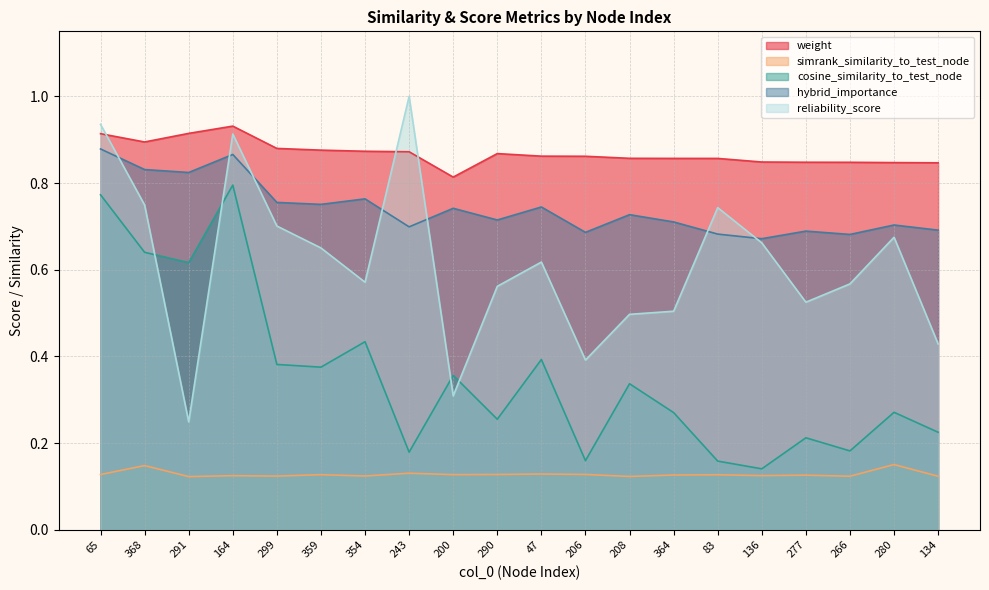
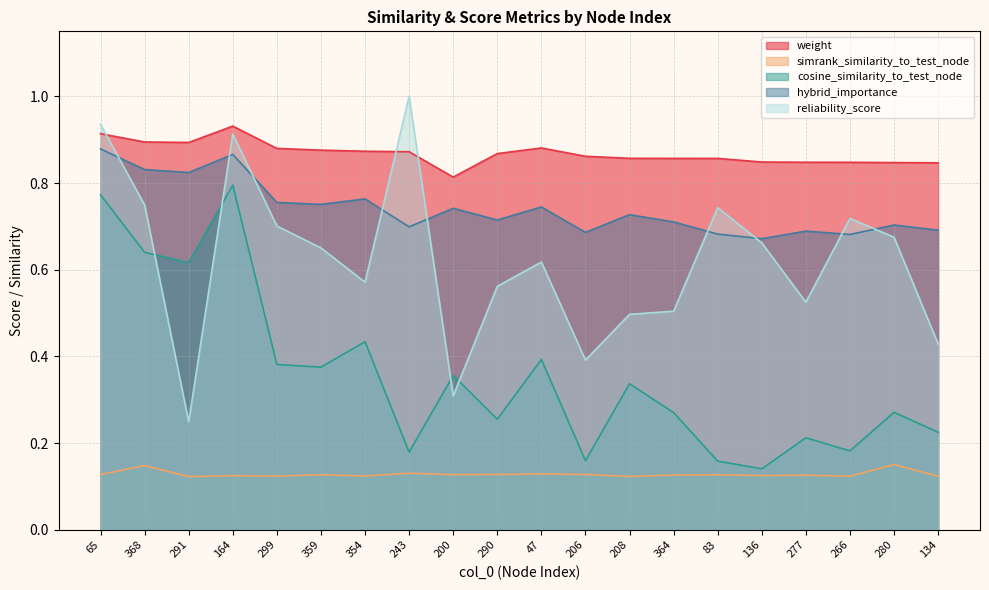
  {
    "weight": {
      "65": 0.91,
      "368": 0.89,
-     "291": 0.91,
+     "291": 0.89,
      "164": 0.93,
      "299": 0.88,
      "359": 0.88,
      "354": 0.87,
      "243": 0.87,
      "200": 0.81,
      "290": 0.87,
-     "47": 0.86,
+     "47": 0.88,
      "206": 0.86,
      "208": 0.86,
      "364": 0.86,
      "83": 0.86,
      "136": 0.85,
      "277": 0.85,
      "266": 0.85,
      "280": 0.85,
      "134": 0.85
    },
    "simrank_similarity_to_test_node": {
      "65": 0.13,
      "368": 0.15,
      "291": 0.12,
      "164": 0.12,
      "299": 0.12,
      "359": 0.13,
      "354": 0.12,
      "243": 0.13,
      "200": 0.13,
      "290": 0.13,
      "47": 0.13,
      "206": 0.13,
      "208": 0.12,
      "364": 0.13,
      "83": 0.13,
      "136": 0.13,
      "277": 0.13,
      "266": 0.12,
      "280": 0.15,
      "134": 0.12
    },
    "reliability_score": {
      "65": 0.94,
      "368": 0.75,
      "291": 0.25,
      "164": 0.91,
      "299": 0.70,
      "359": 0.65,
      "354": 0.57,
      "243": 1.00,
      "200": 0.31,
      "290": 0.56,
      "47": 0.62,
      "206": 0.39,
      "208": 0.50,
      "364": 0.50,
      "83": 0.74,
      "136": 0.66,
      "277": 0.53,
-     "266": 0.57,
+     "266": 0.72,
      "280": 0.67,
      "134": 0.43
    }
  }
